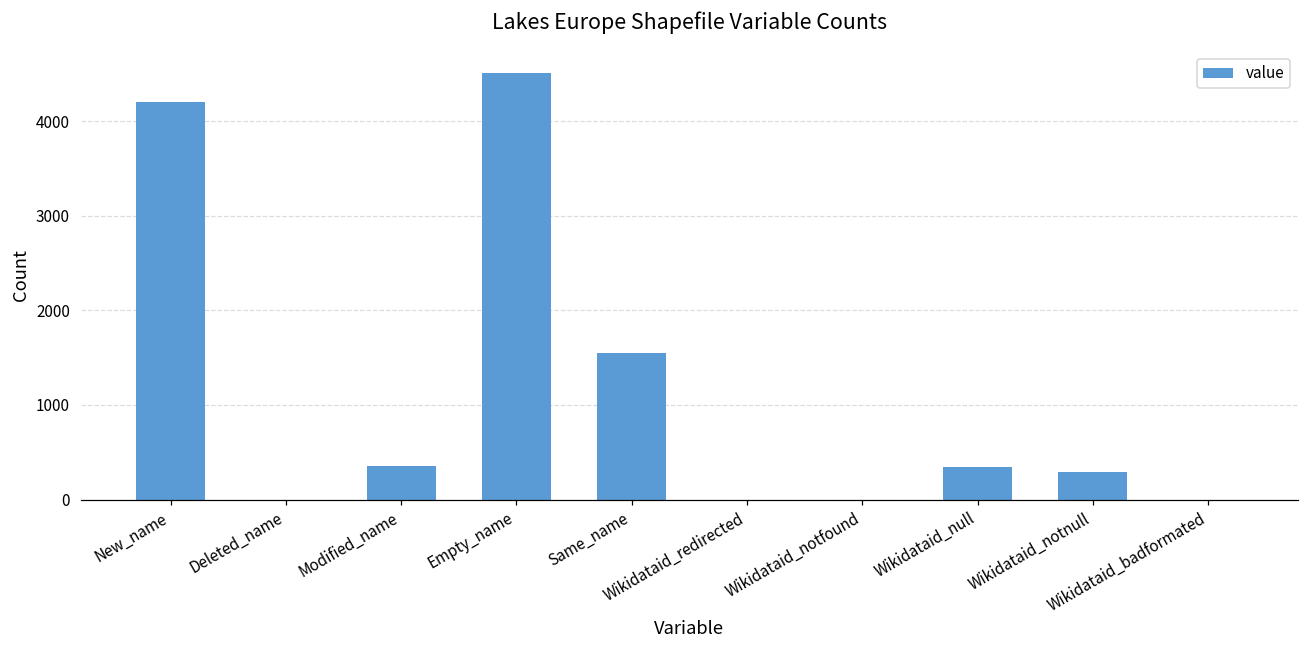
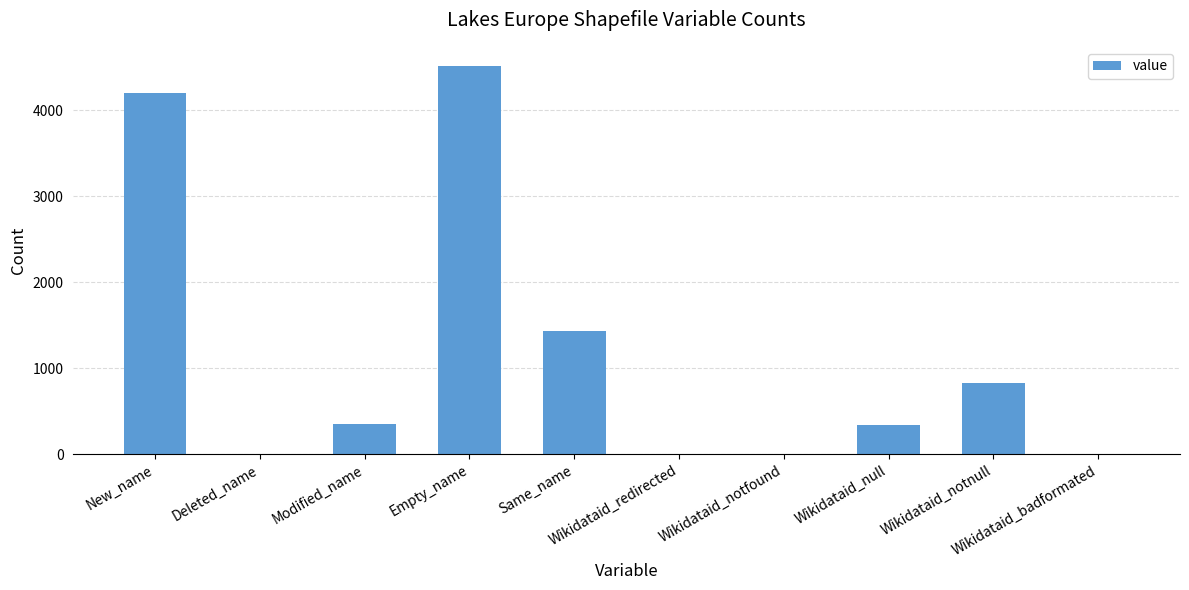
  {
    "New_name": 4200,
    "Deleted_name": 0,
    "Modified_name": 400,
    "Empty_name": 4500,
-   "Same_name": 1600,
+   "Same_name": 1400,
    "Wikidataid_redirected": 0,
    "Wikidataid_notfound": 0,
    "Wikidataid_null": 300,
-   "Wikidataid_notnull": 300,
+   "Wikidataid_notnull": 800,
    "Wikidataid_badformated": 0
  }
